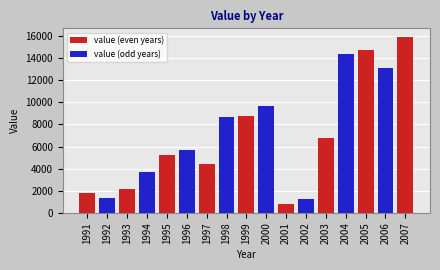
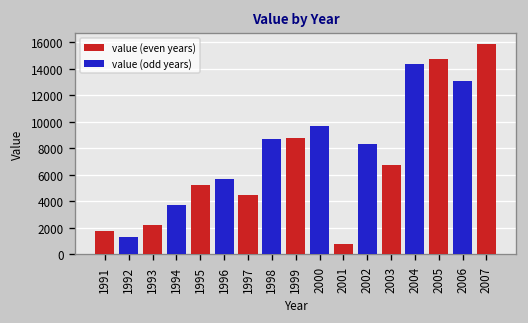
  {
    "value (even years)": {
      "1991": 1800,
      "1993": 2200,
      "1995": 5200,
      "1997": 4500,
      "1999": 8800,
      "2001": 800,
      "2003": 6700,
      "2005": 14700,
      "2007": 15900
    },
    "value (odd years)": {
      "1992": 1400,
      "1994": 3700,
      "1996": 5700,
      "1998": 8700,
      "2000": 9700,
-     "2002": 1300,
+     "2002": 8300,
      "2004": 14400,
      "2006": 13100
    }
  }
